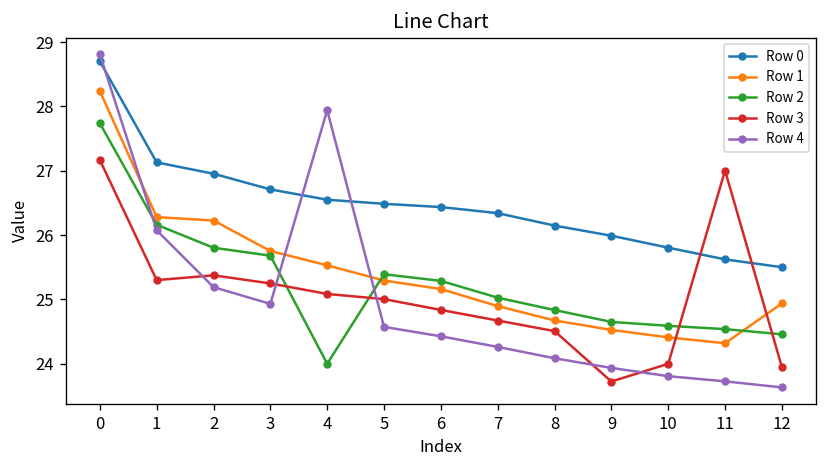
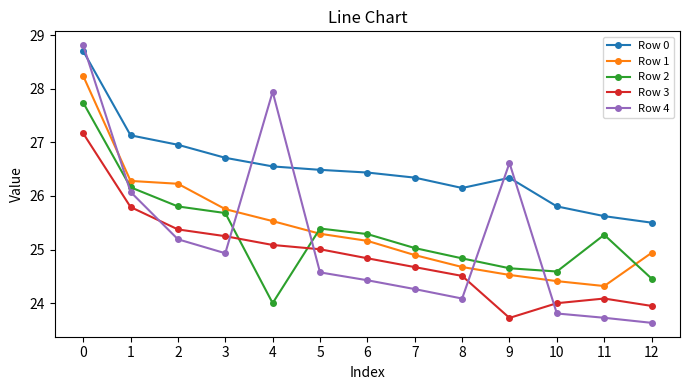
  {
    "Row 0": {
      "0": 28.7,
      "1": 27.1,
      "2": 27.0,
      "3": 26.7,
      "4": 26.6,
      "5": 26.5,
      "6": 26.4,
      "7": 26.3,
      "8": 26.1,
-     "9": 26.0,
+     "9": 26.3,
      "10": 25.8,
      "11": 25.6,
      "12": 25.5
    },
    "Row 1": {
      "0": 28.2,
      "1": 26.3,
      "2": 26.2,
      "3": 25.8,
      "4": 25.5,
      "5": 25.3,
      "6": 25.2,
      "7": 24.9,
      "8": 24.7,
      "9": 24.5,
      "10": 24.4,
      "11": 24.3,
      "12": 24.9
    },
    "Row 2": {
      "0": 27.7,
      "1": 26.2,
      "2": 25.8,
      "3": 25.7,
      "4": 24.0,
      "5": 25.4,
      "6": 25.3,
      "7": 25.0,
      "8": 24.8,
      "9": 24.7,
      "10": 24.6,
-     "11": 24.5,
+     "11": 25.3,
      "12": 24.5
    },
    "Row 3": {
      "0": 27.2,
-     "1": 25.3,
+     "1": 25.8,
      "2": 25.4,
      "3": 25.2,
      "4": 25.1,
      "5": 25.0,
      "6": 24.8,
      "7": 24.7,
      "8": 24.5,
      "9": 23.7,
      "10": 24.0,
-     "11": 27.0,
+     "11": 24.1,
      "12": 23.9
    },
    "Row 4": {
      "0": 28.8,
      "1": 26.1,
      "2": 25.2,
      "3": 24.9,
      "4": 27.9,
      "5": 24.6,
      "6": 24.4,
      "7": 24.3,
      "8": 24.1,
-     "9": 23.9,
+     "9": 26.6,
      "10": 23.8,
      "11": 23.7,
      "12": 23.6
    }
  }
